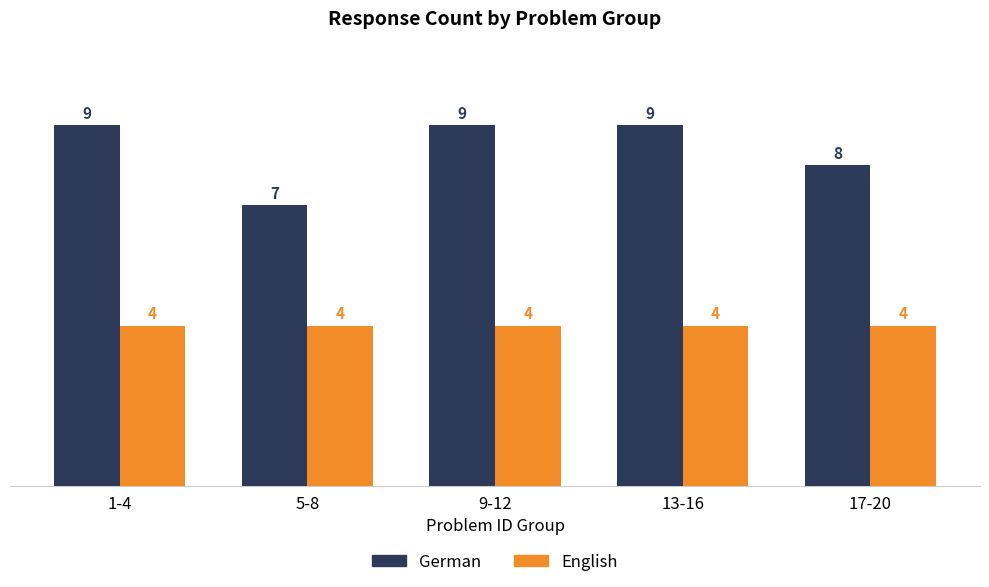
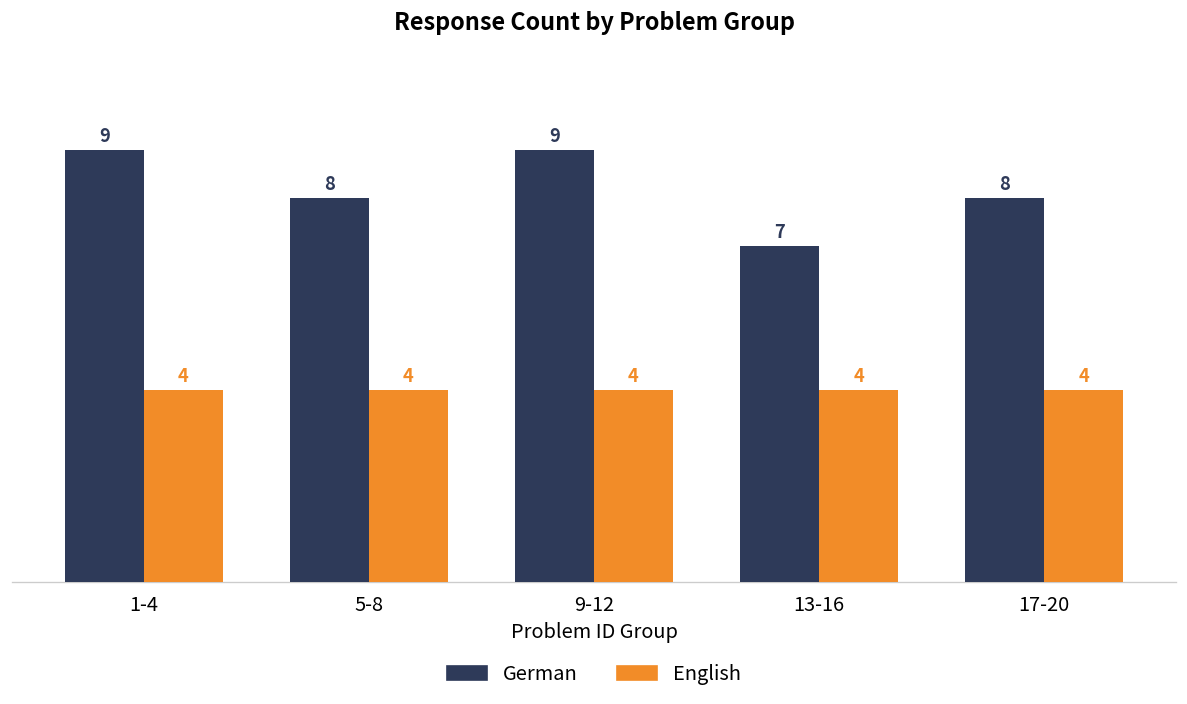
  {
    "German": {
      "1-4": 9,
-     "5-8": 7,
+     "5-8": 8,
      "9-12": 9,
-     "13-16": 9,
+     "13-16": 7,
      "17-20": 8
    },
    "English": {
      "1-4": 4,
      "5-8": 4,
      "9-12": 4,
      "13-16": 4,
      "17-20": 4
    }
  }
